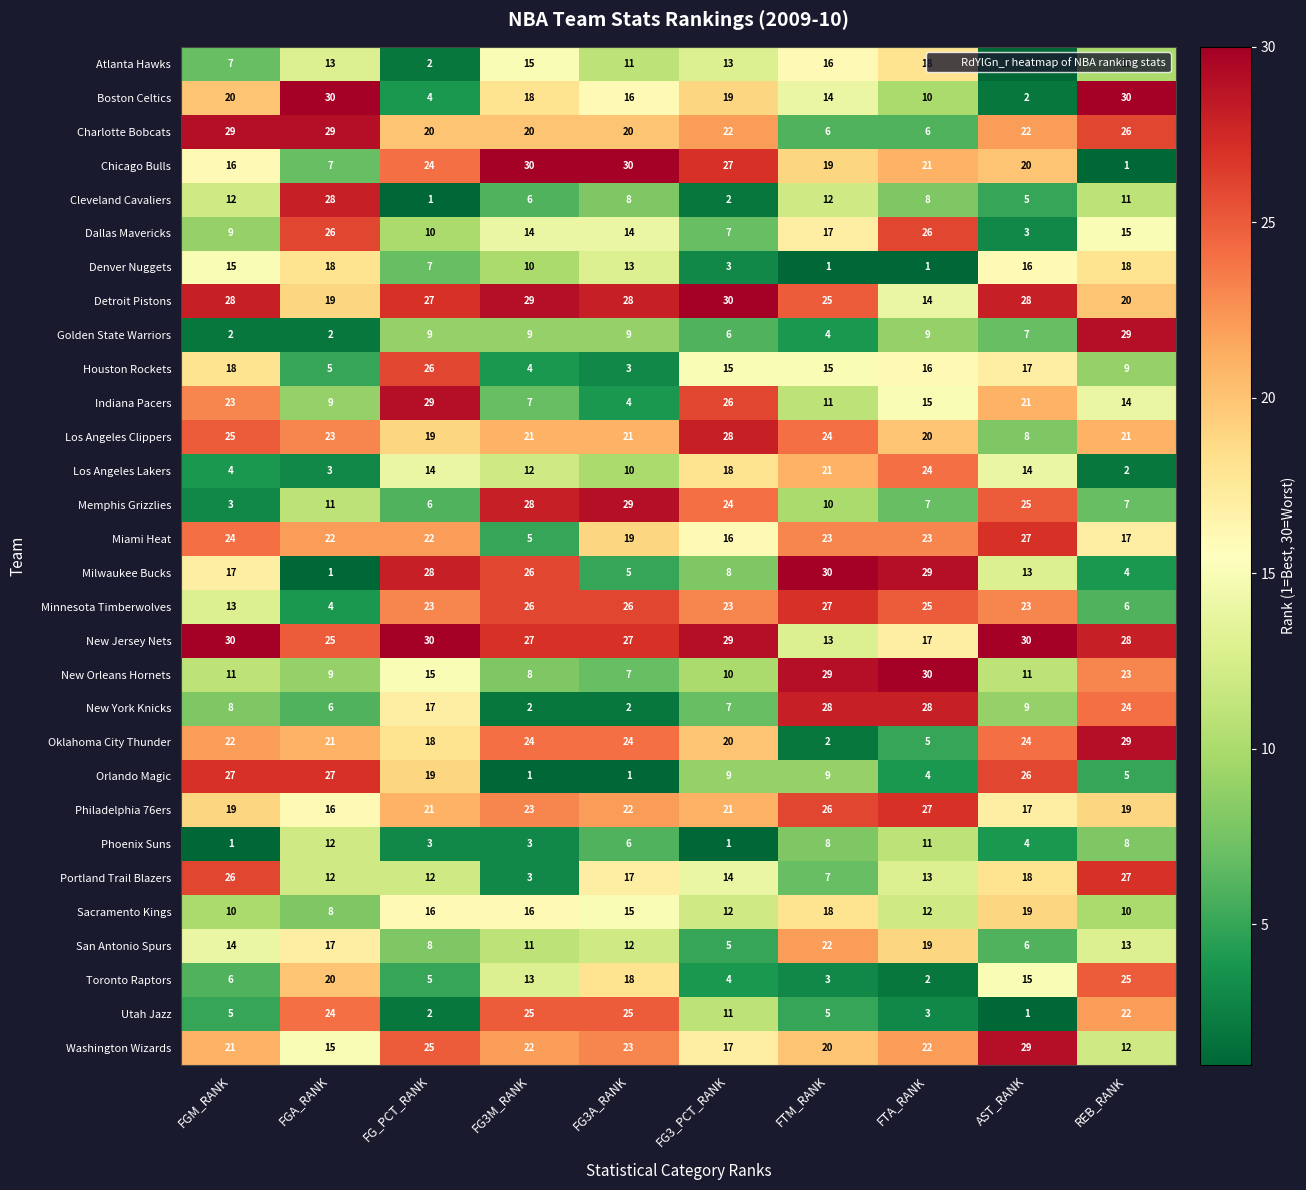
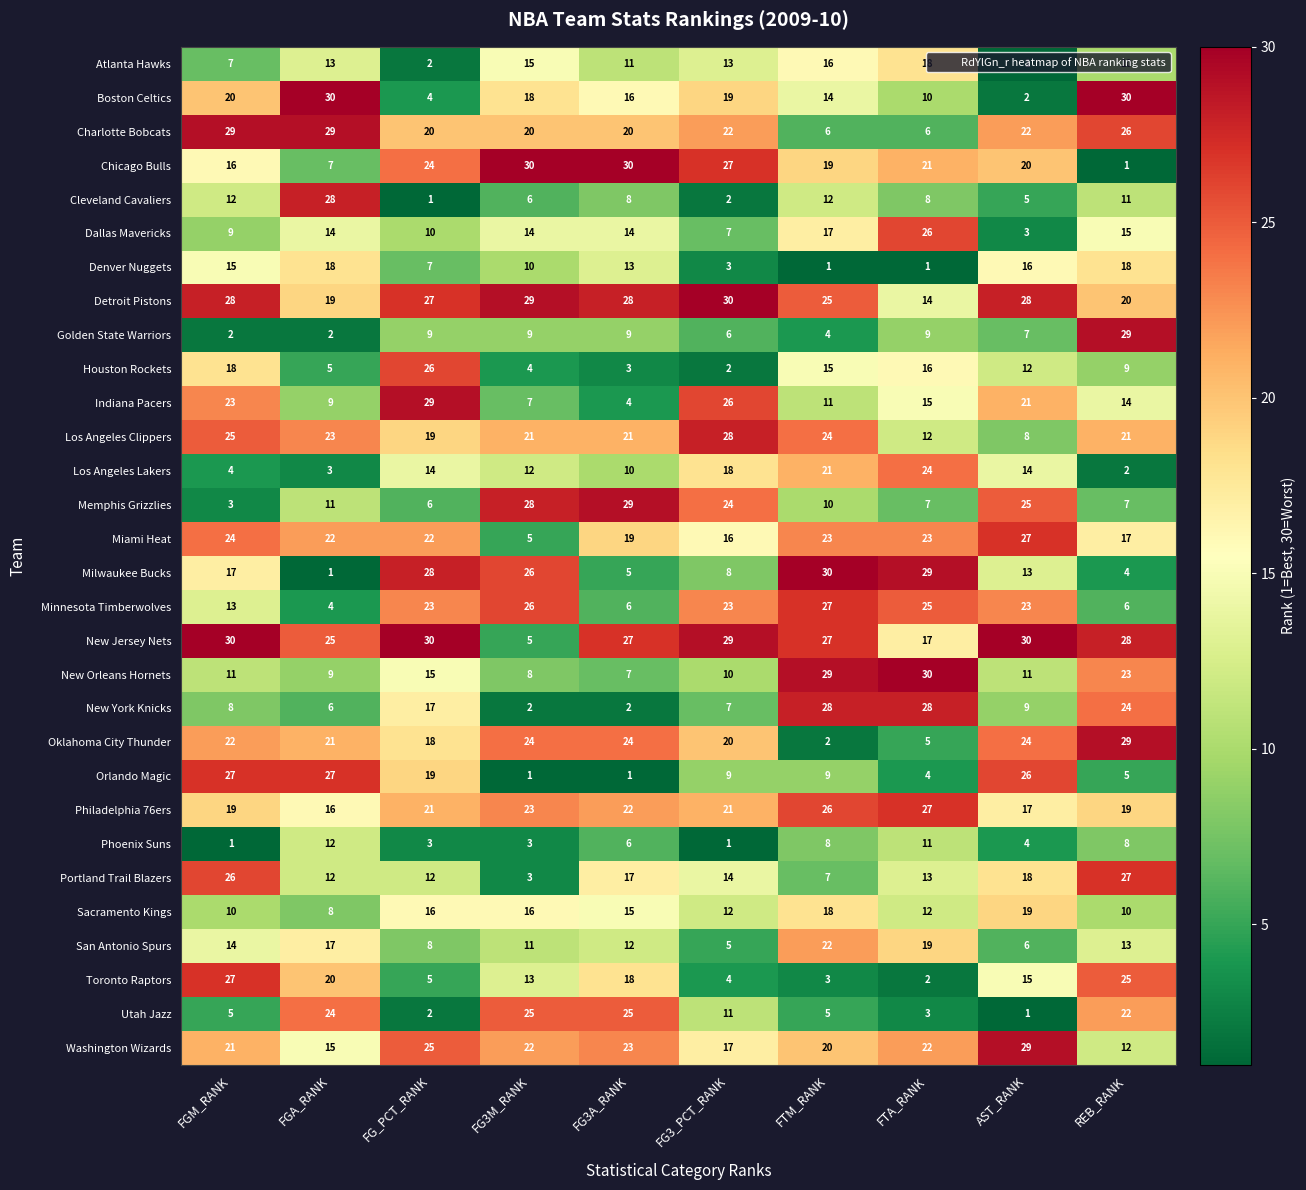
  {
    "Dallas Mavericks": {
      "FGM_RANK": 9,
-     "FGA_RANK": 26,
+     "FGA_RANK": 14,
      "FG_PCT_RANK": 10,
      "FG3M_RANK": 14,
      "FG3A_RANK": 14,
      "FG3_PCT_RANK": 7,
      "FTM_RANK": 17,
      "FTA_RANK": 26,
      "AST_RANK": 3,
      "REB_RANK": 15
    },
    "Houston Rockets": {
      "FGM_RANK": 18,
      "FGA_RANK": 5,
      "FG_PCT_RANK": 26,
      "FG3M_RANK": 4,
      "FG3A_RANK": 3,
-     "FG3_PCT_RANK": 15,
+     "FG3_PCT_RANK": 2,
      "FTM_RANK": 15,
      "FTA_RANK": 16,
-     "AST_RANK": 17,
+     "AST_RANK": 12,
      "REB_RANK": 9
    },
    "Los Angeles Clippers": {
      "FGM_RANK": 25,
      "FGA_RANK": 23,
      "FG_PCT_RANK": 19,
      "FG3M_RANK": 21,
      "FG3A_RANK": 21,
      "FG3_PCT_RANK": 28,
      "FTM_RANK": 24,
-     "FTA_RANK": 20,
+     "FTA_RANK": 12,
      "AST_RANK": 8,
      "REB_RANK": 21
    },
    "Minnesota Timberwolves": {
      "FGM_RANK": 13,
      "FGA_RANK": 4,
      "FG_PCT_RANK": 23,
      "FG3M_RANK": 26,
-     "FG3A_RANK": 26,
+     "FG3A_RANK": 6,
      "FG3_PCT_RANK": 23,
      "FTM_RANK": 27,
      "FTA_RANK": 25,
      "AST_RANK": 23,
      "REB_RANK": 6
    },
    "New Jersey Nets": {
      "FGM_RANK": 30,
      "FGA_RANK": 25,
      "FG_PCT_RANK": 30,
-     "FG3M_RANK": 27,
+     "FG3M_RANK": 5,
      "FG3A_RANK": 27,
      "FG3_PCT_RANK": 29,
-     "FTM_RANK": 13,
+     "FTM_RANK": 27,
      "FTA_RANK": 17,
      "AST_RANK": 30,
      "REB_RANK": 28
    },
    "Toronto Raptors": {
-     "FGM_RANK": 6,
+     "FGM_RANK": 27,
      "FGA_RANK": 20,
      "FG_PCT_RANK": 5,
      "FG3M_RANK": 13,
      "FG3A_RANK": 18,
      "FG3_PCT_RANK": 4,
      "FTM_RANK": 3,
      "FTA_RANK": 2,
      "AST_RANK": 15,
      "REB_RANK": 25
    }
  }
